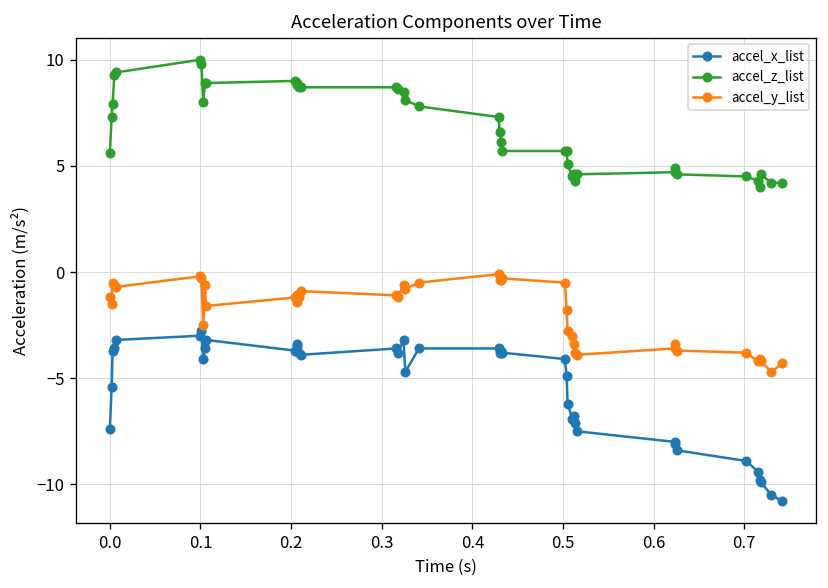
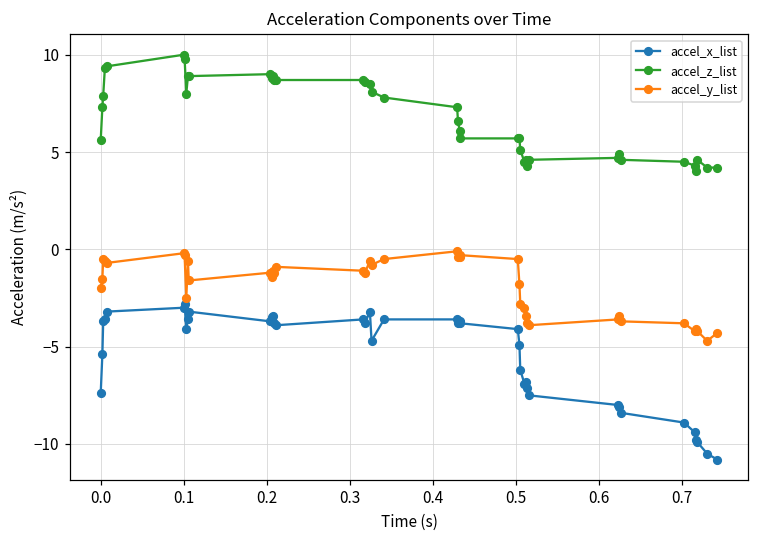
  {
    "accel_x_list": {
      "0.0": -7.4,
      "0.1": -3.0
    },
    "accel_z_list": {
      "0.0": 5.6,
      "0.1": 10.0
    },
    "accel_y_list": {
-     "0.0": -1.2,
+     "0.0": -2.0,
      "0.1": -0.2
    }
  }
